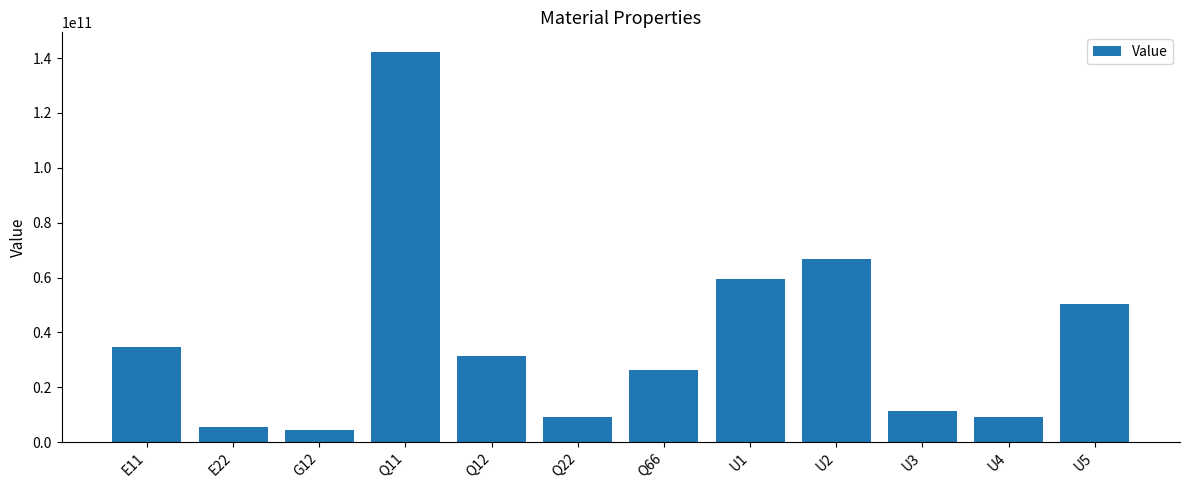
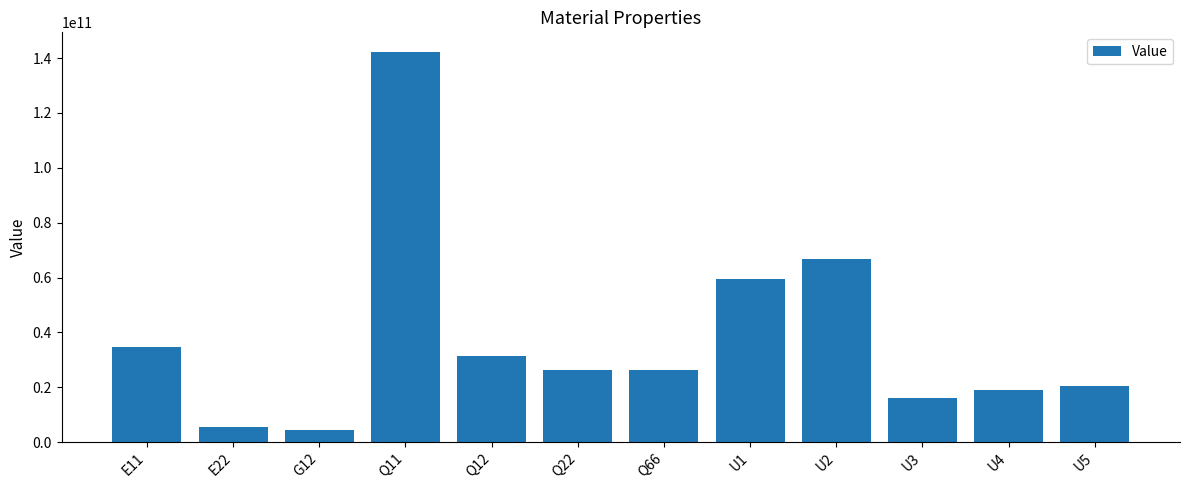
  {
    "E11": 35000000000,
    "E22": 6000000000,
    "G12": 4000000000,
    "Q11": 142000000000,
    "Q12": 31000000000,
-   "Q22": 9000000000,
+   "Q22": 26000000000,
    "Q66": 26000000000,
    "U1": 60000000000,
    "U2": 67000000000,
-   "U3": 11000000000,
-   "U4": 9000000000,
-   "U5": 50000000000
+   "U3": 16000000000,
+   "U4": 19000000000,
+   "U5": 20000000000
  }
